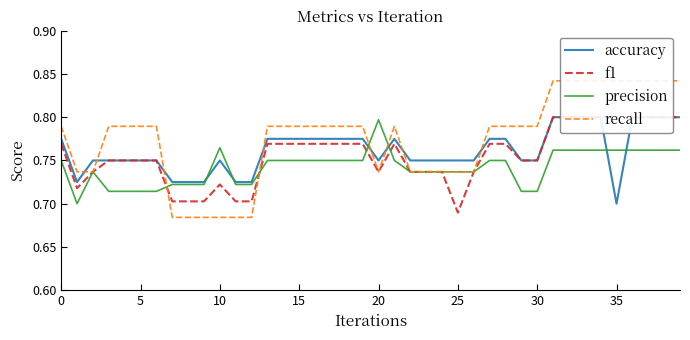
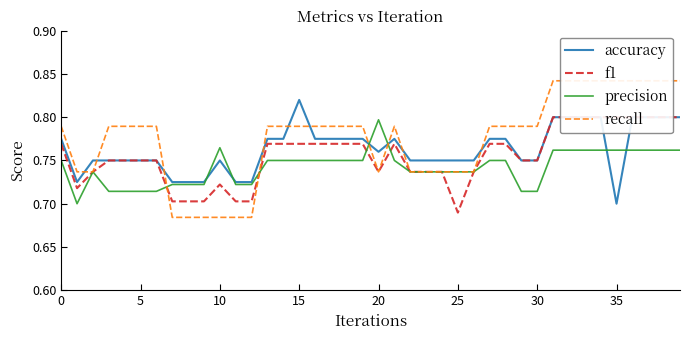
  {
    "accuracy": {
      "0": 0.78,
      "10": 0.75,
-     "15": 0.78,
-     "20": 0.75,
+     "15": 0.82,
+     "20": 0.76,
      "25": 0.75,
      "35": 0.70
    },
    "f1": {
      "0": 0.77,
      "10": 0.72,
      "15": 0.77,
      "25": 0.69
    },
    "precision": {
      "0": 0.75,
      "5": 0.71,
      "10": 0.76,
      "15": 0.75,
      "20": 0.80,
      "30": 0.71,
      "35": 0.76
    },
    "recall": {
      "0": 0.79,
      "5": 0.79,
      "10": 0.68,
      "15": 0.79,
      "30": 0.79
    }
  }
